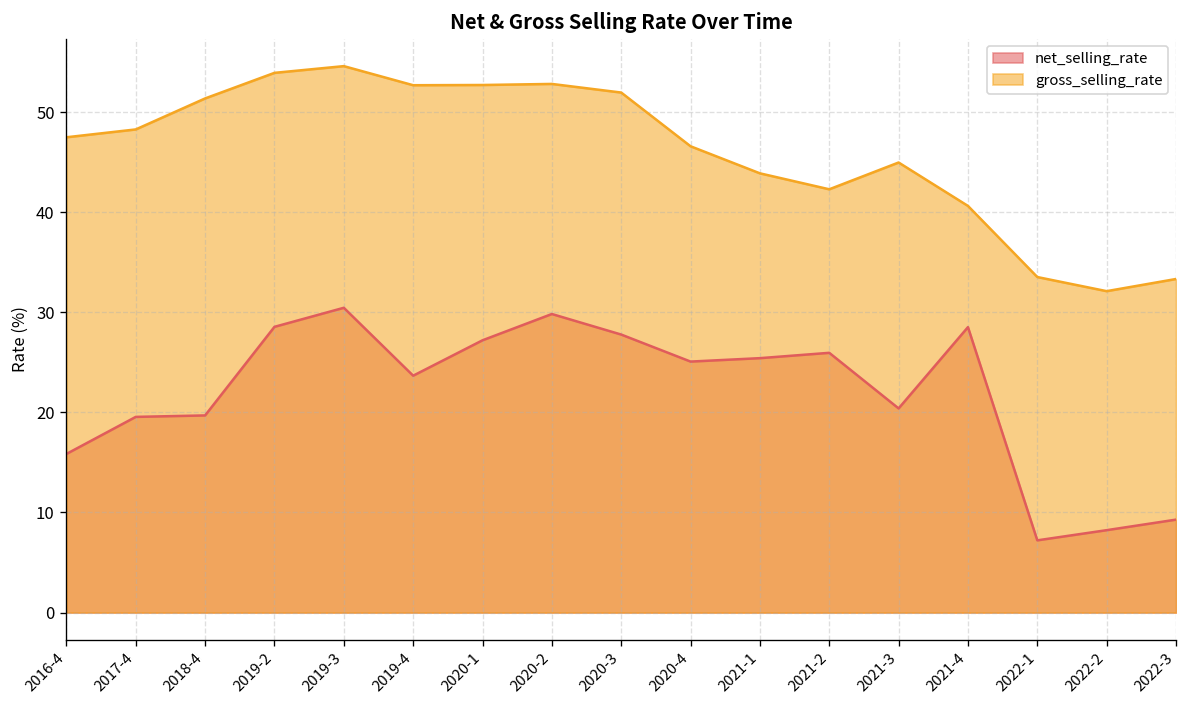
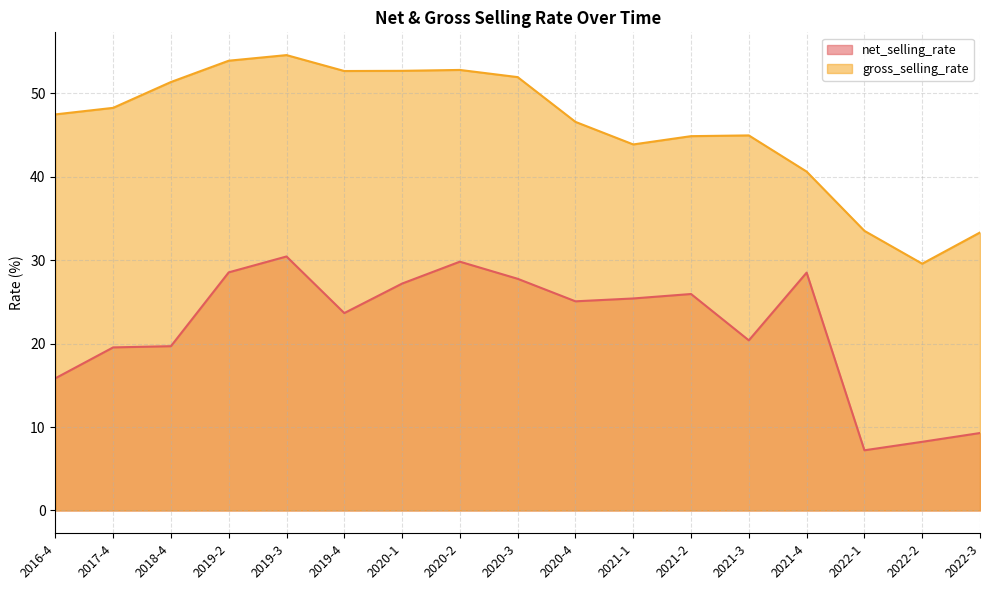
  {
    "net_selling_rate": {
      "2016-4": 16,
      "2017-4": 20,
      "2018-4": 20,
      "2019-2": 29,
      "2019-3": 30,
      "2019-4": 24,
      "2020-1": 27,
      "2020-2": 30,
      "2020-3": 28,
      "2020-4": 25,
      "2021-1": 25,
      "2021-2": 26,
      "2021-3": 20,
      "2021-4": 29,
      "2022-1": 7,
      "2022-2": 8,
      "2022-3": 9
    },
    "gross_selling_rate": {
      "2016-4": 47,
      "2017-4": 48,
      "2018-4": 51,
      "2019-2": 54,
      "2019-3": 55,
      "2019-4": 53,
      "2020-1": 53,
      "2020-2": 53,
      "2020-3": 52,
      "2020-4": 47,
      "2021-1": 44,
-     "2021-2": 42,
+     "2021-2": 45,
      "2021-3": 45,
      "2021-4": 41,
      "2022-1": 34,
-     "2022-2": 32,
+     "2022-2": 30,
      "2022-3": 33
    }
  }
